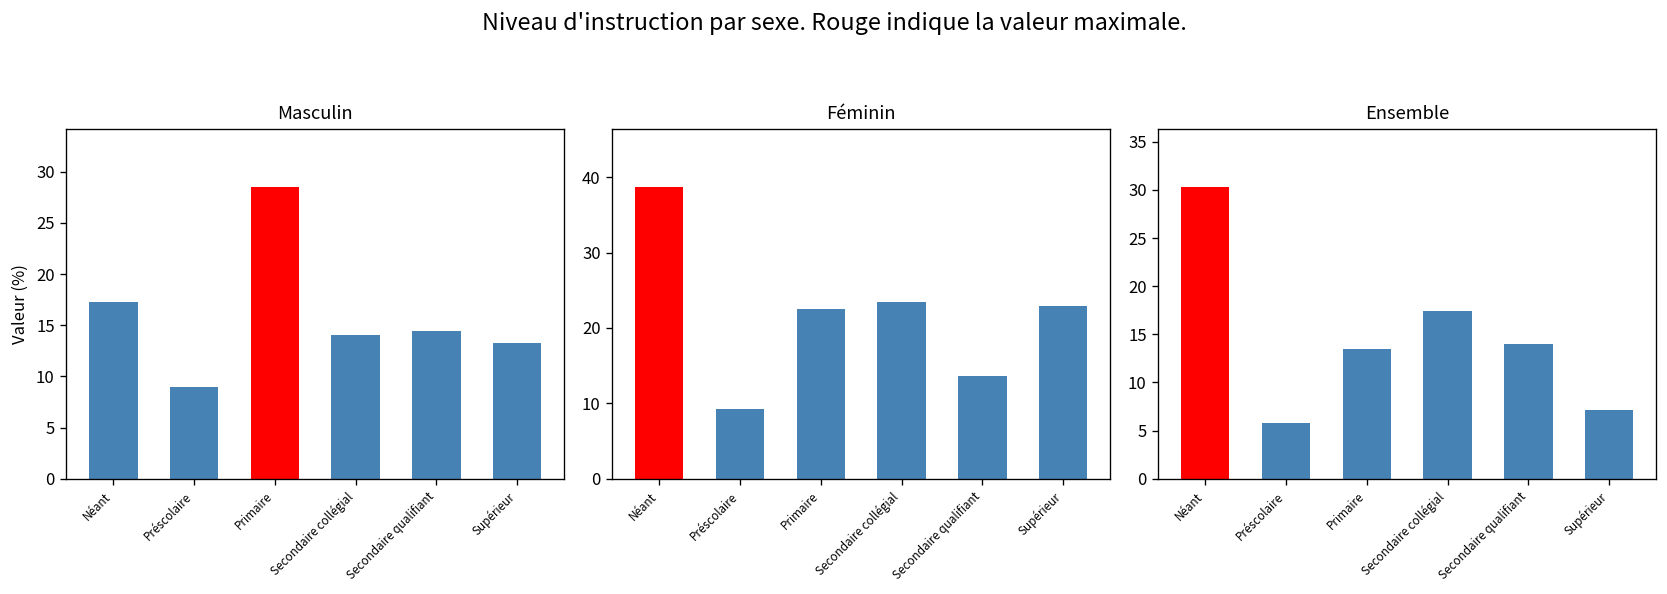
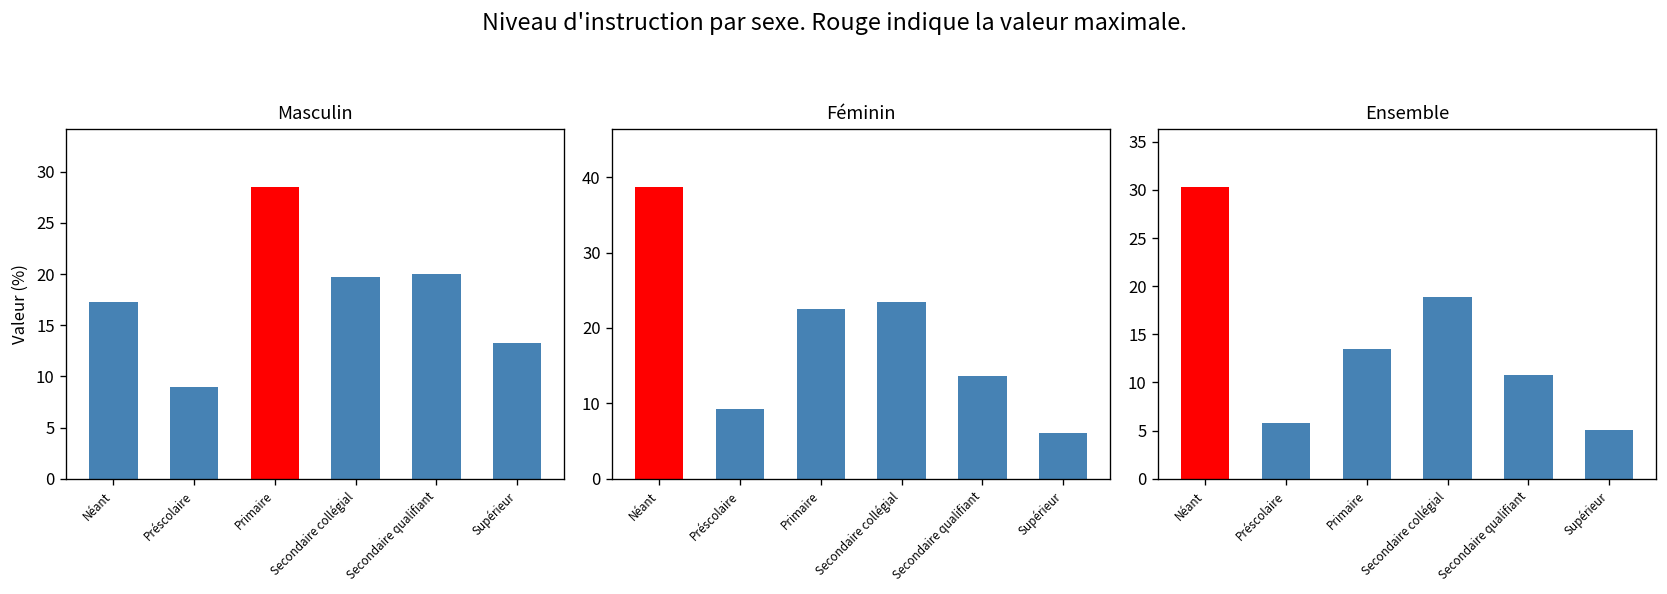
  {
    "Masculin": {
      "Néant": 17,
      "Préscolaire": 9,
      "Primaire": 29,
-     "Secondaire collégial": 14,
-     "Secondaire qualifiant": 14,
+     "Secondaire collégial": 20,
+     "Secondaire qualifiant": 20,
      "Supérieur": 13
    },
    "Féminin": {
      "Néant": 39,
      "Préscolaire": 9,
      "Primaire": 23,
      "Secondaire collégial": 24,
      "Secondaire qualifiant": 14,
-     "Supérieur": 23
+     "Supérieur": 6
    },
    "Ensemble": {
      "Néant": 30,
      "Préscolaire": 6,
      "Primaire": 14,
-     "Secondaire collégial": 17,
-     "Secondaire qualifiant": 14,
-     "Supérieur": 7
+     "Secondaire collégial": 19,
+     "Secondaire qualifiant": 11,
+     "Supérieur": 5
    }
  }
